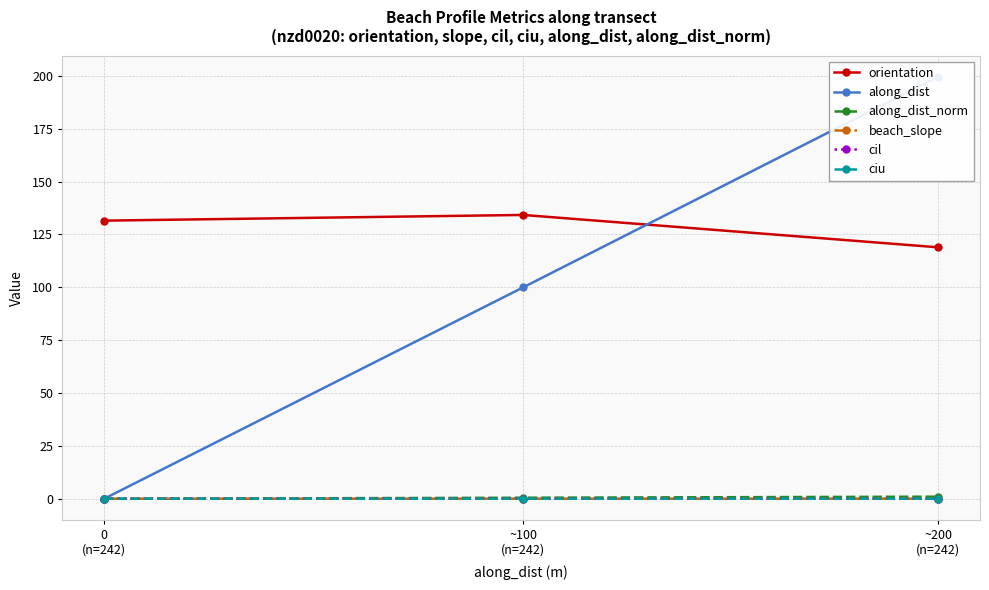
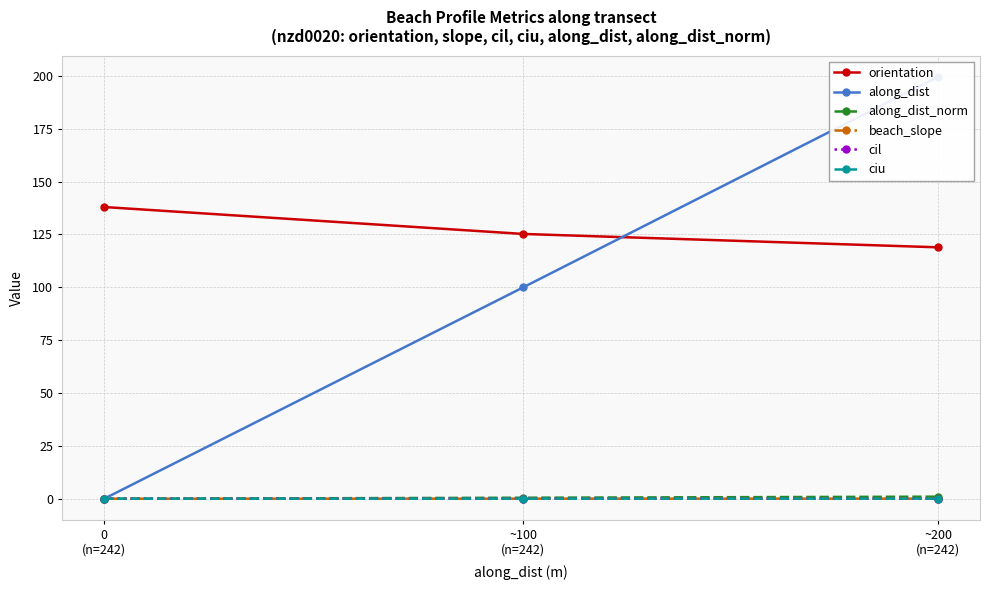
  {
    "orientation": {
-     "0 (n=242)": 132,
-     "~100 (n=242)": 134,
+     "0 (n=242)": 138,
+     "~100 (n=242)": 125,
      "~200 (n=242)": 119
    },
    "along_dist": {
      "~100 (n=242)": 100
    }
  }
